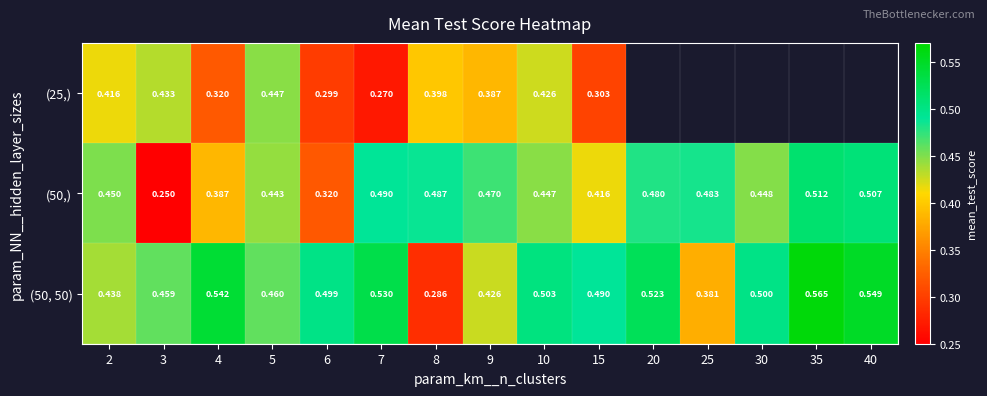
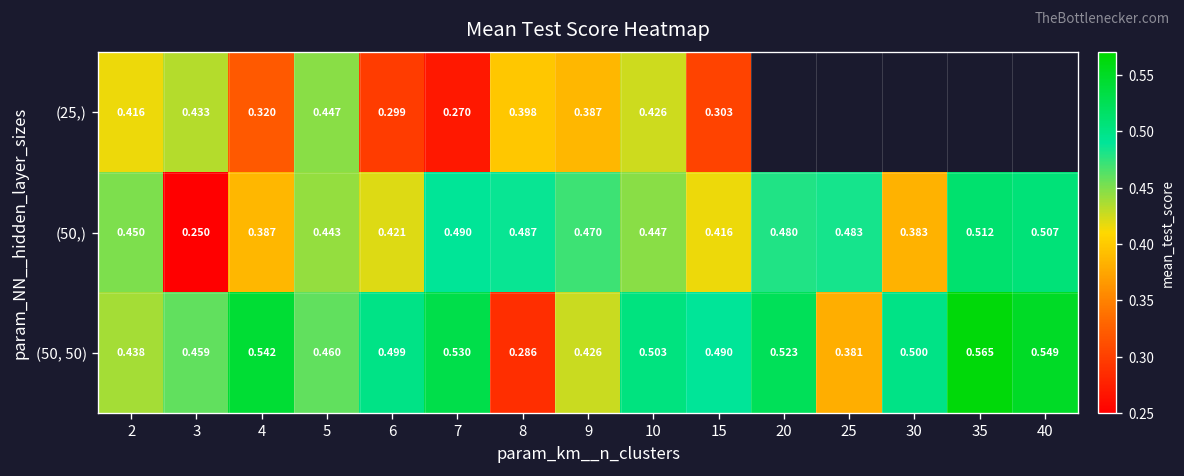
  {
    "(25,)": {
      "2": 0.416,
      "3": 0.433,
      "4": 0.320,
      "5": 0.447,
      "6": 0.299,
      "7": 0.270,
      "8": 0.398,
      "9": 0.387,
      "10": 0.426,
      "15": 0.303
    },
    "(50,)": {
      "2": 0.450,
      "3": 0.250,
      "4": 0.387,
      "5": 0.443,
-     "6": 0.320,
+     "6": 0.421,
      "7": 0.490,
      "8": 0.487,
      "9": 0.470,
      "10": 0.447,
      "15": 0.416,
      "20": 0.480,
      "25": 0.483,
-     "30": 0.448,
+     "30": 0.383,
      "35": 0.512,
      "40": 0.507
    },
    "(50, 50)": {
      "2": 0.438,
      "3": 0.459,
      "4": 0.542,
      "5": 0.460,
      "6": 0.499,
      "7": 0.530,
      "8": 0.286,
      "9": 0.426,
      "10": 0.503,
      "15": 0.490,
      "20": 0.523,
      "25": 0.381,
      "30": 0.500,
      "35": 0.565,
      "40": 0.549
    }
  }
